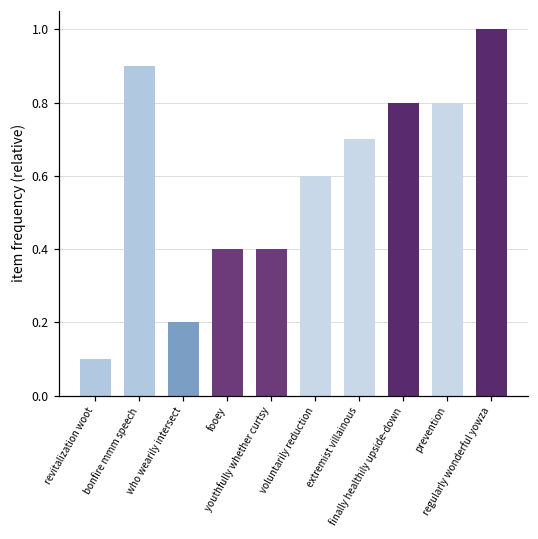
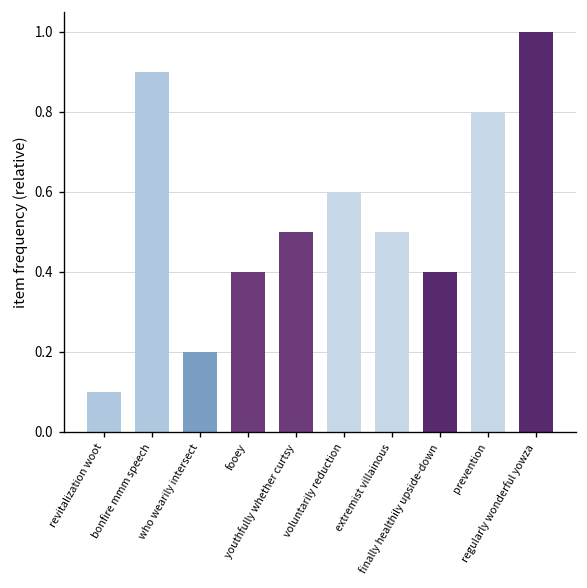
  {
    "revitalization woot": 0.10,
    "bonfire mmm speech": 0.90,
    "who wearily intersect": 0.20,
    "fooey": 0.40,
-   "youthfully whether curtsy": 0.40,
+   "youthfully whether curtsy": 0.50,
    "voluntarily reduction": 0.60,
-   "extremist villainous": 0.70,
-   "finally healthily upside-down": 0.80,
+   "extremist villainous": 0.50,
+   "finally healthily upside-down": 0.40,
    "prevention": 0.80,
    "regularly wonderful yowza": 1.00
  }
